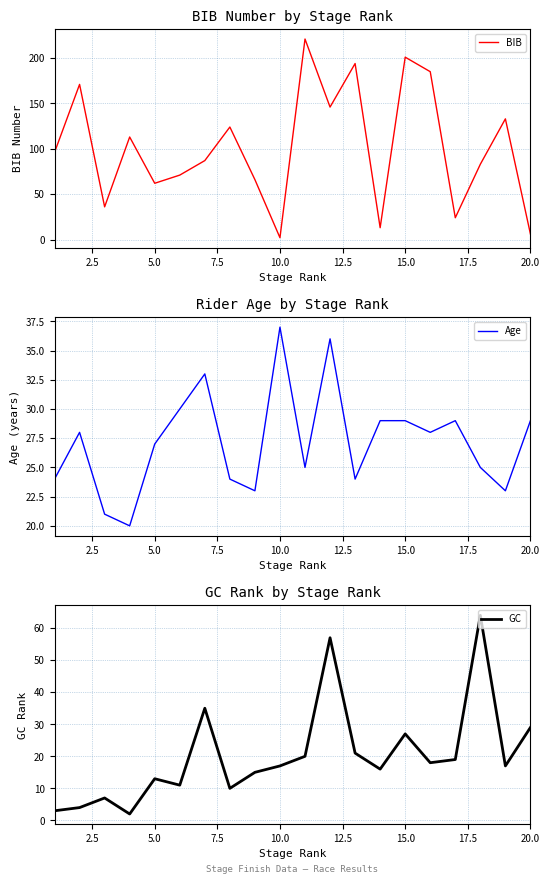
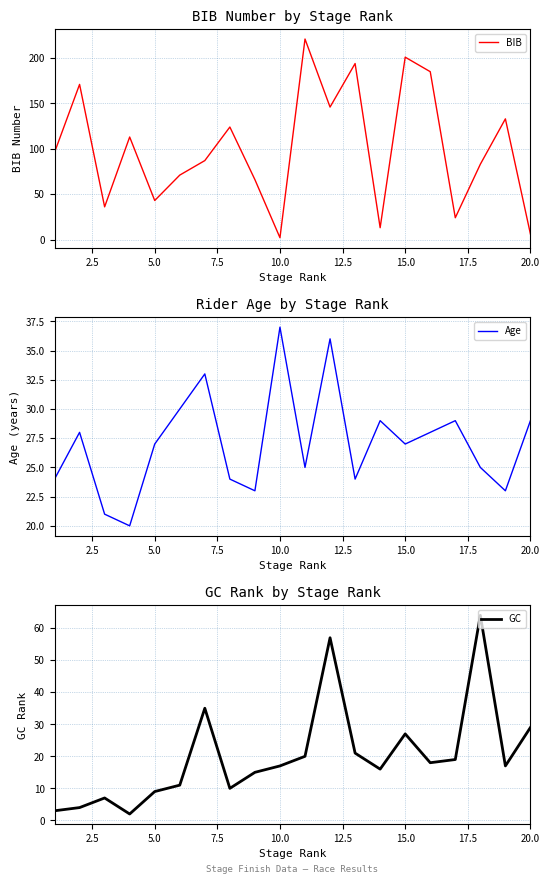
  {
    "BIB Number by Stage Rank": {
-     "5.0": 60,
+     "5.0": 40,
      "10.0": 0,
      "15.0": 200,
      "20.0": 10
    },
    "Rider Age by Stage Rank": {
      "5.0": 27,
      "10.0": 37,
-     "15.0": 29,
+     "15.0": 27,
      "20.0": 29
    },
    "GC Rank by Stage Rank": {
-     "5.0": 13,
+     "5.0": 9,
      "10.0": 17,
      "15.0": 27,
      "20.0": 29
    }
  }
